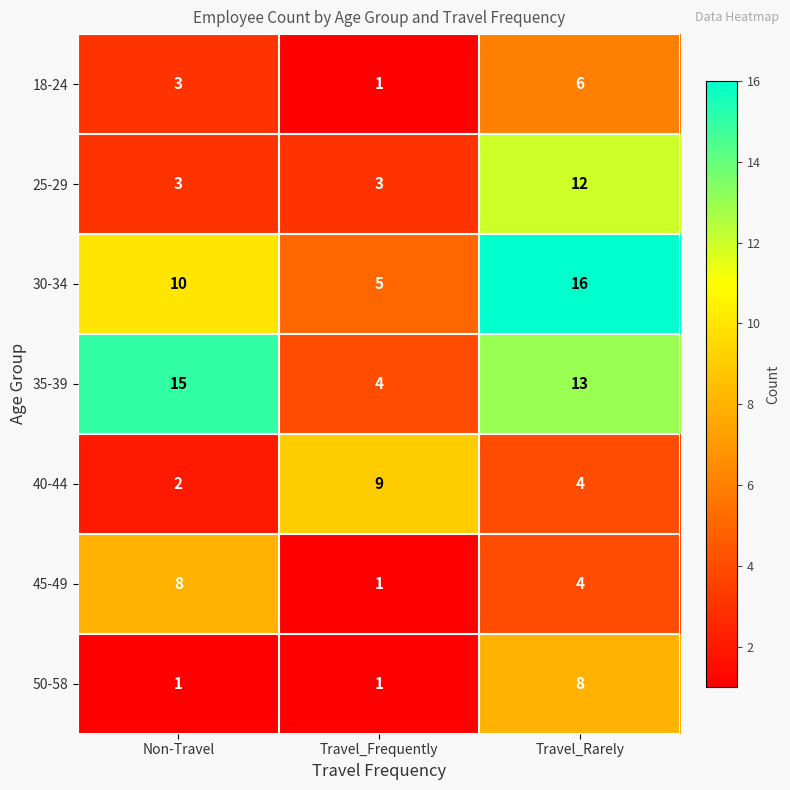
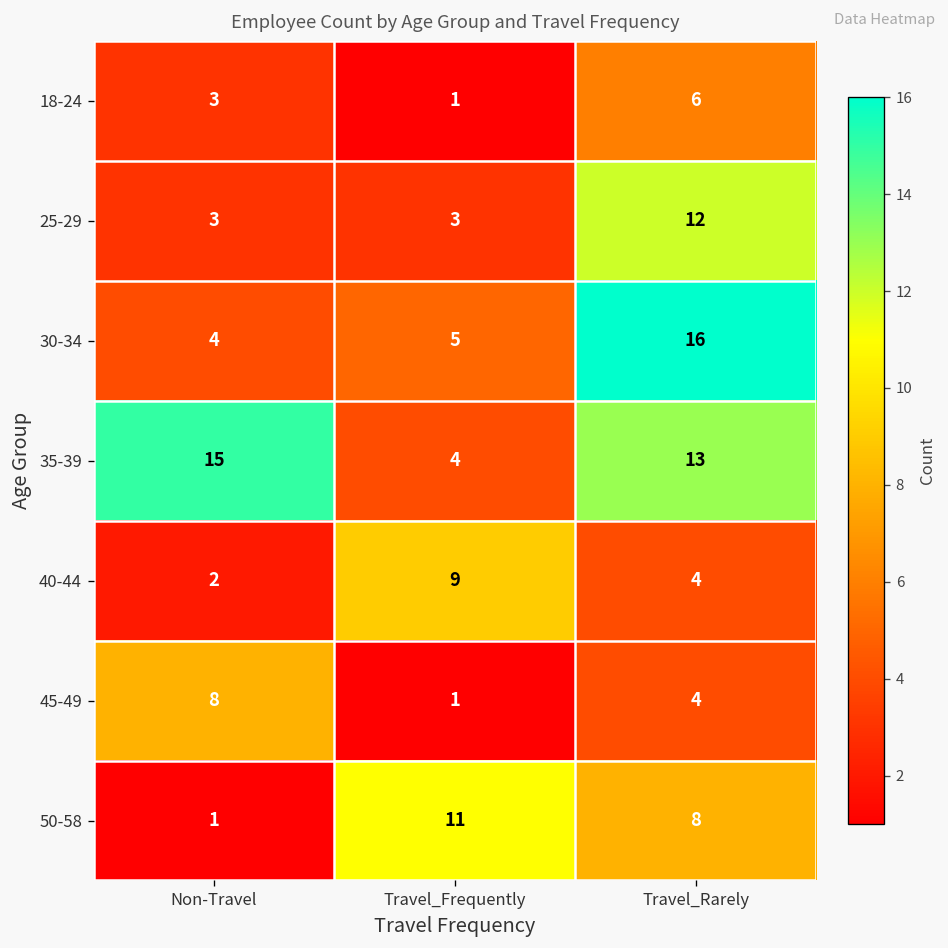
  {
    "18-24": {
      "Non-Travel": 3,
      "Travel_Frequently": 1,
      "Travel_Rarely": 6
    },
    "25-29": {
      "Non-Travel": 3,
      "Travel_Frequently": 3,
      "Travel_Rarely": 12
    },
    "30-34": {
-     "Non-Travel": 10,
+     "Non-Travel": 4,
      "Travel_Frequently": 5,
      "Travel_Rarely": 16
    },
    "35-39": {
      "Non-Travel": 15,
      "Travel_Frequently": 4,
      "Travel_Rarely": 13
    },
    "40-44": {
      "Non-Travel": 2,
      "Travel_Frequently": 9,
      "Travel_Rarely": 4
    },
    "45-49": {
      "Non-Travel": 8,
      "Travel_Frequently": 1,
      "Travel_Rarely": 4
    },
    "50-58": {
      "Non-Travel": 1,
-     "Travel_Frequently": 1,
+     "Travel_Frequently": 11,
      "Travel_Rarely": 8
    }
  }
